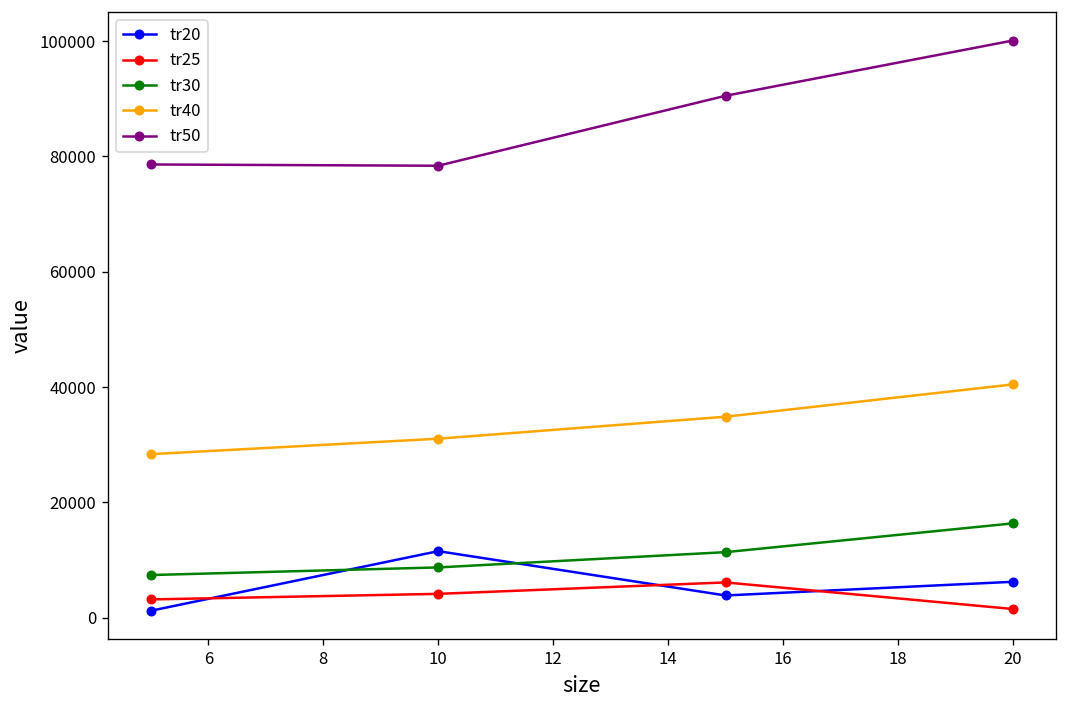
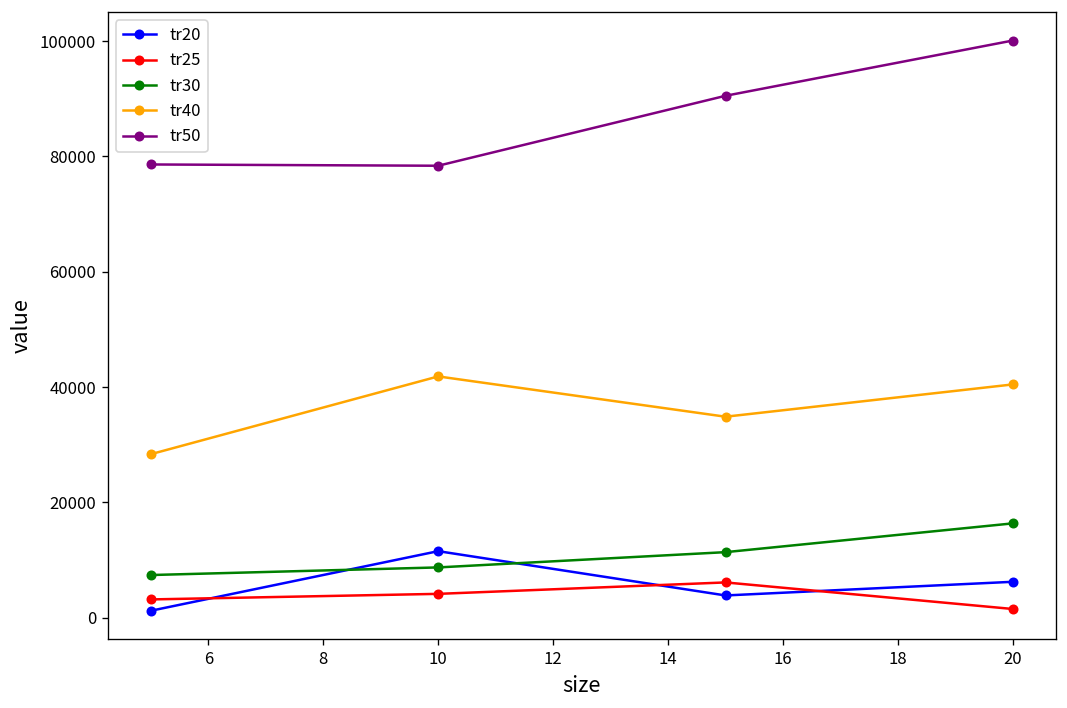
  {
    "tr20": {
      "10": 12000,
      "20": 6000
    },
    "tr25": {
      "10": 4000,
      "20": 2000
    },
    "tr30": {
      "10": 9000,
      "20": 16000
    },
    "tr40": {
-     "10": 31000,
+     "10": 42000,
      "20": 40000
    },
    "tr50": {
      "10": 78000,
      "20": 100000
    }
  }
